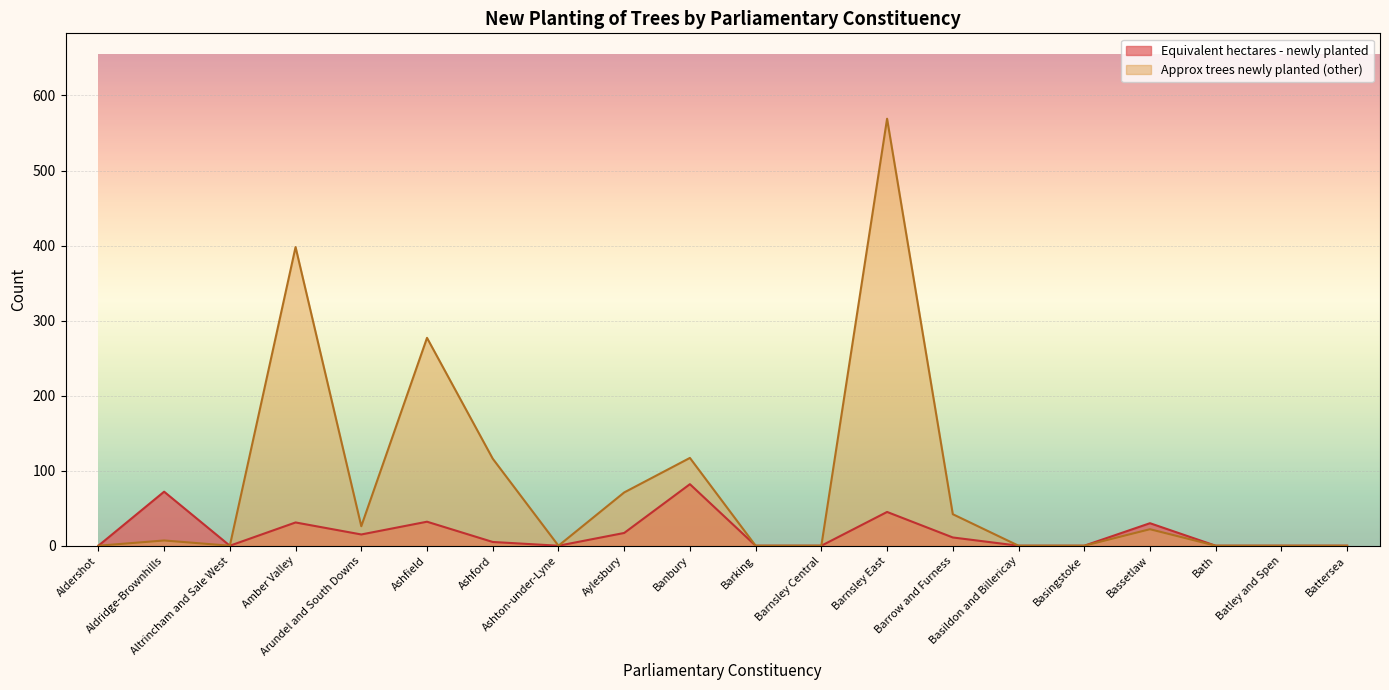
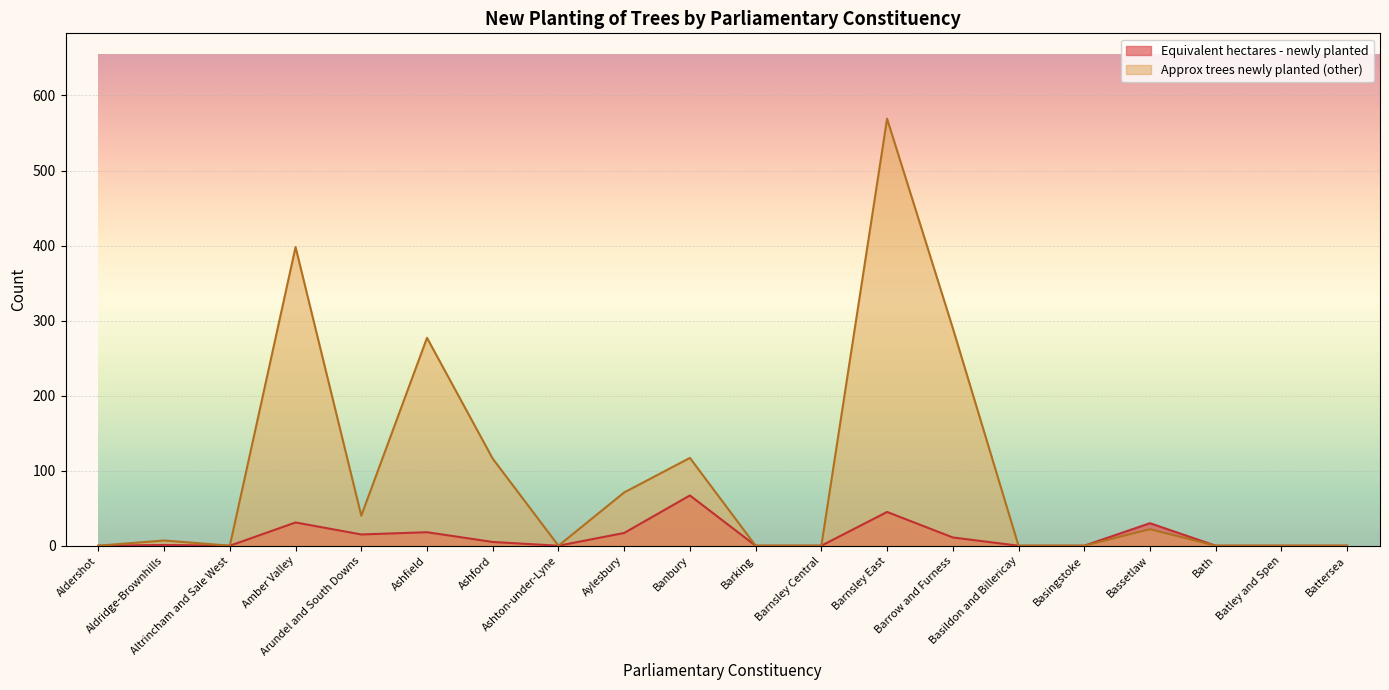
  {
    "Equivalent hectares - newly planted": {
-     "Aldridge-Brownhills": 70,
+     "Aldridge-Brownhills": 0,
      "Amber Valley": 30,
      "Arundel and South Downs": 20,
-     "Ashfield": 30,
+     "Ashfield": 20,
      "Ashford": 10,
      "Aylesbury": 20,
-     "Banbury": 80,
+     "Banbury": 70,
      "Barnsley East": 50,
      "Barrow and Furness": 10,
      "Bassetlaw": 30
    },
    "Approx trees newly planted (other)": {
      "Aldridge-Brownhills": 10,
      "Amber Valley": 400,
-     "Arundel and South Downs": 30,
+     "Arundel and South Downs": 40,
      "Ashfield": 280,
      "Ashford": 120,
      "Aylesbury": 70,
      "Banbury": 120,
      "Barnsley East": 570,
-     "Barrow and Furness": 40,
+     "Barrow and Furness": 290,
      "Bassetlaw": 20
    }
  }
